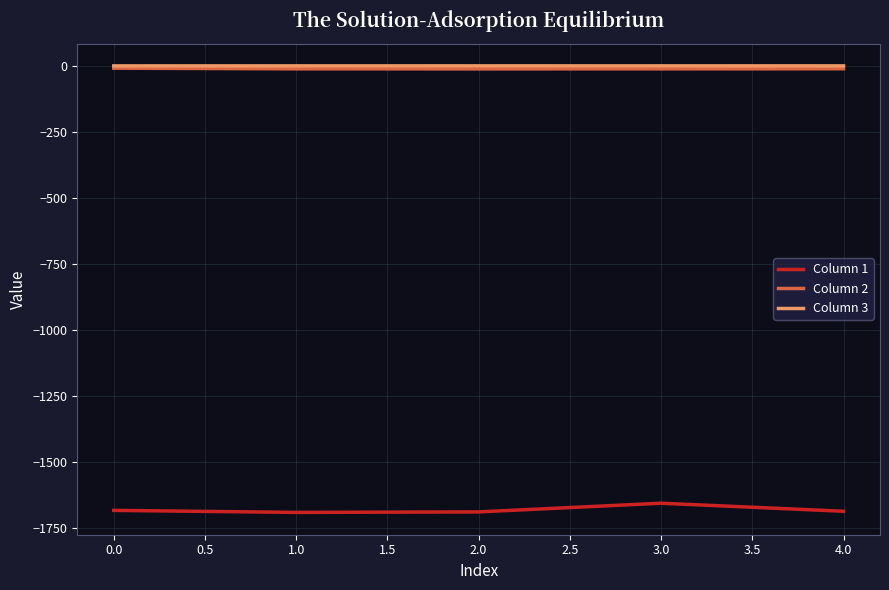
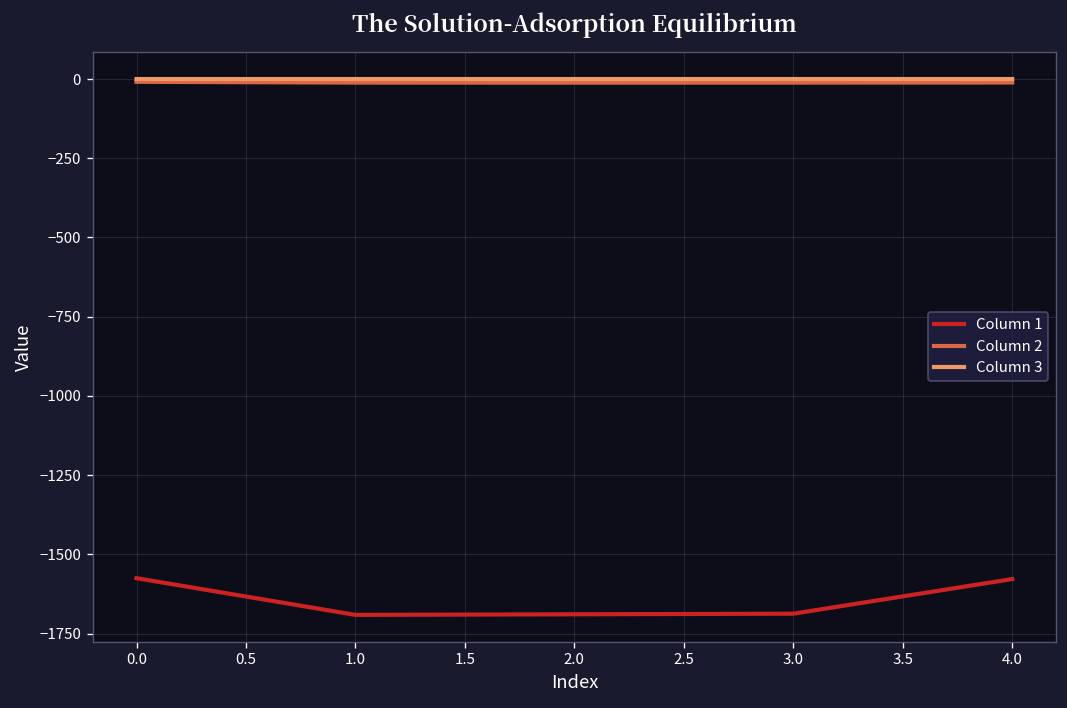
  {
    "Column 1": {
-     "0.0": -1680,
+     "0.0": -1580,
      "1.0": -1690,
      "2.0": -1690,
-     "3.0": -1660,
-     "4.0": -1690
+     "3.0": -1690,
+     "4.0": -1580
    },
    "Column 2": {
      "1.0": -10,
      "2.0": -10,
      "3.0": -10,
      "4.0": -10
    },
    "Column 3": {
      "1.0": 0,
      "2.0": 0,
      "3.0": 0,
      "4.0": 0
    }
  }
